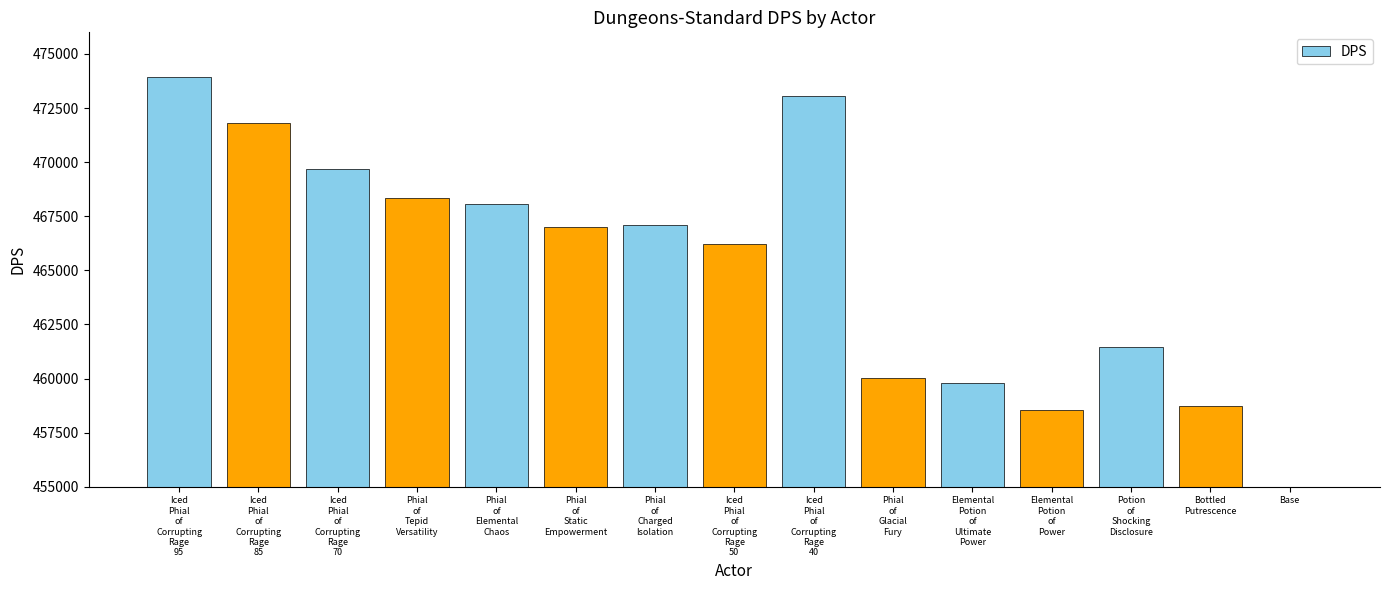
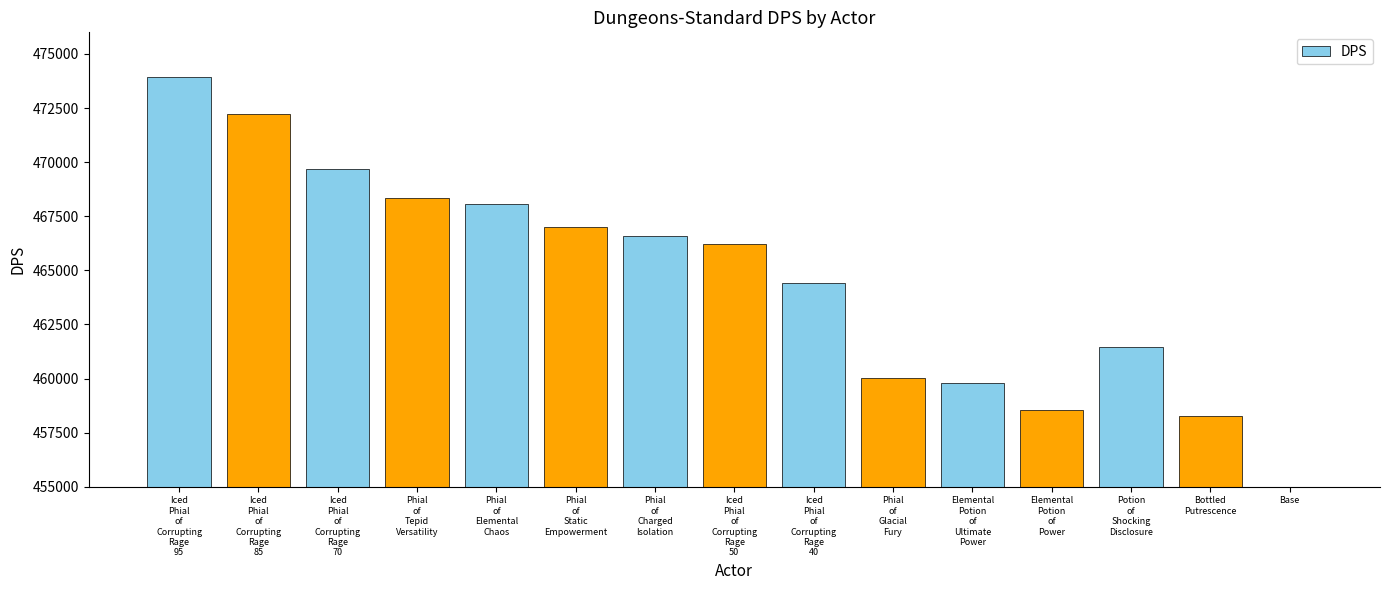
  {
    "Iced Phial of Corrupting Rage 95": 474000,
-   "Iced Phial of Corrupting Rage 85": 471800,
+   "Iced Phial of Corrupting Rage 85": 472200,
    "Iced Phial of Corrupting Rage 70": 469700,
    "Phial of Tepid Versatility": 468400,
    "Phial of Elemental Chaos": 468100,
    "Phial of Static Empowerment": 467000,
-   "Phial of Charged Isolation": 467100,
+   "Phial of Charged Isolation": 466600,
    "Iced Phial of Corrupting Rage 50": 466200,
-   "Iced Phial of Corrupting Rage 40": 473100,
+   "Iced Phial of Corrupting Rage 40": 464400,
    "Phial of Glacial Fury": 460000,
    "Elemental Potion of Ultimate Power": 459800,
    "Elemental Potion of Power": 458500,
    "Potion of Shocking Disclosure": 461500,
-   "Bottled Putrescence": 458700
+   "Bottled Putrescence": 458300
  }
